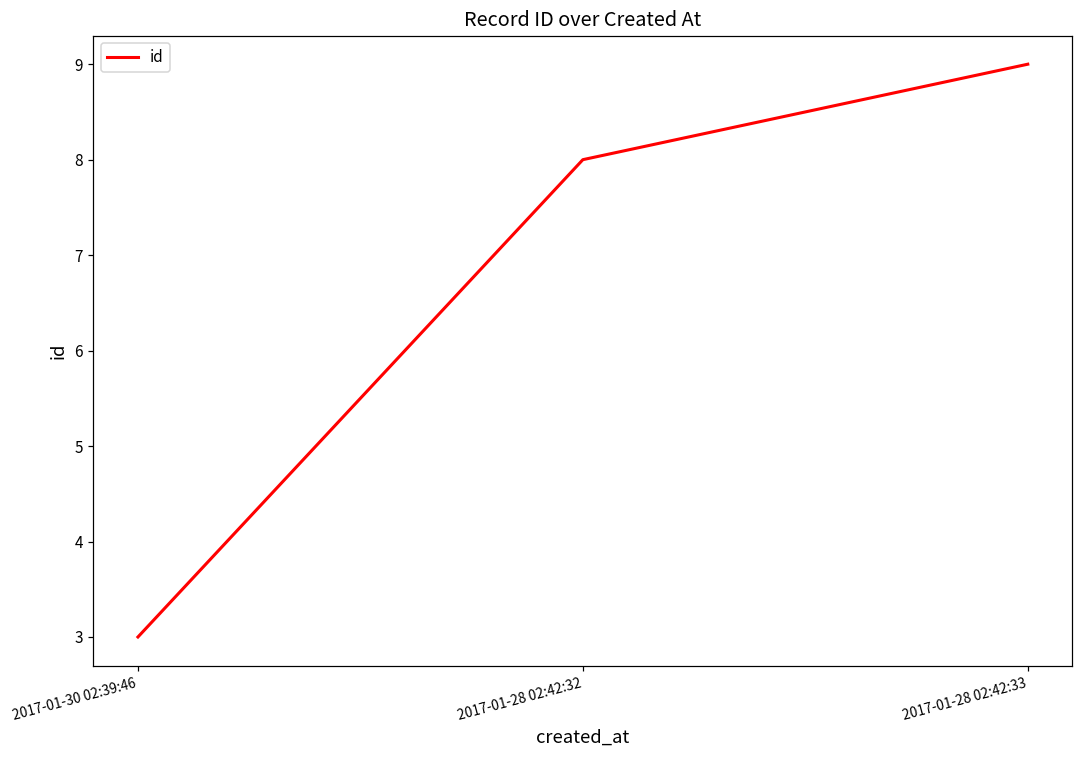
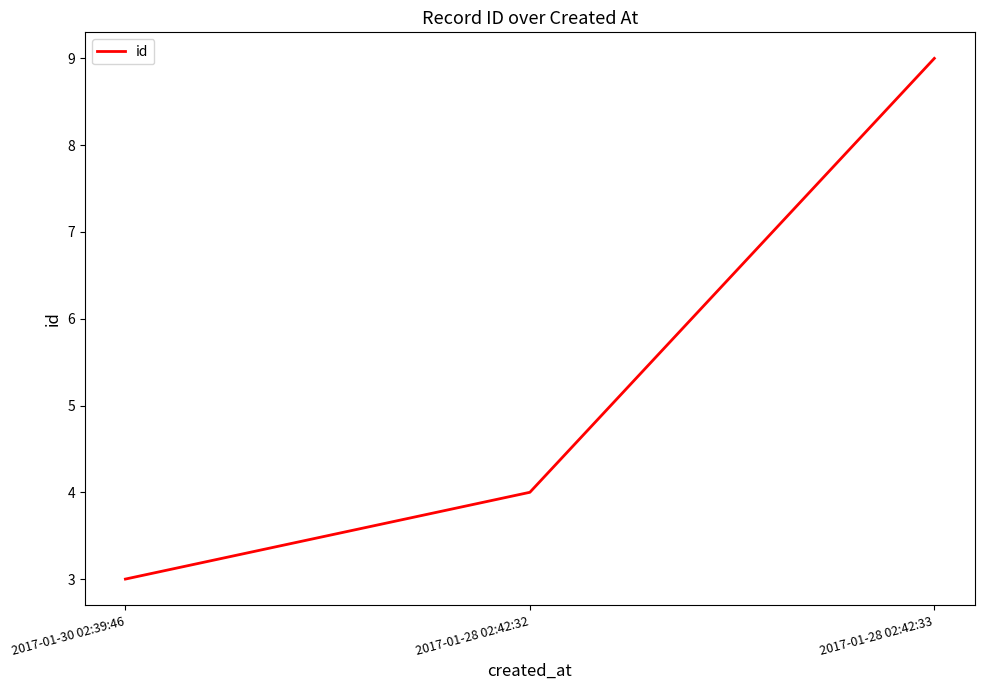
  {
    "2017-01-30 02:39:46": 3,
-   "2017-01-28 02:42:32": 8,
+   "2017-01-28 02:42:32": 4,
    "2017-01-28 02:42:33": 9
  }
